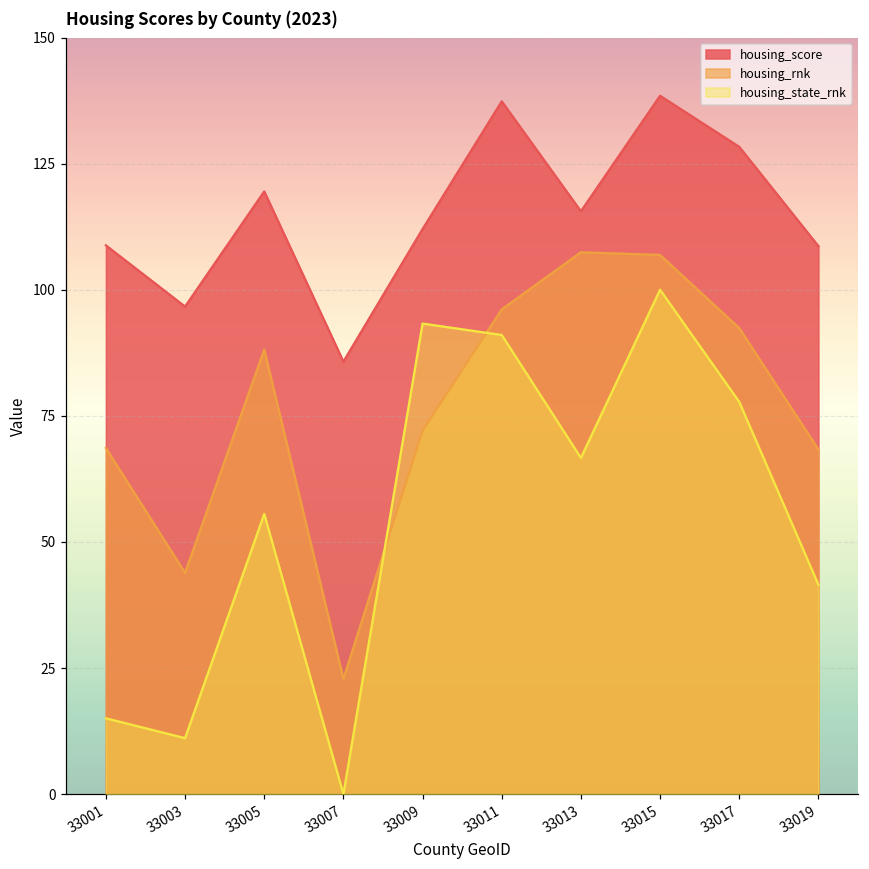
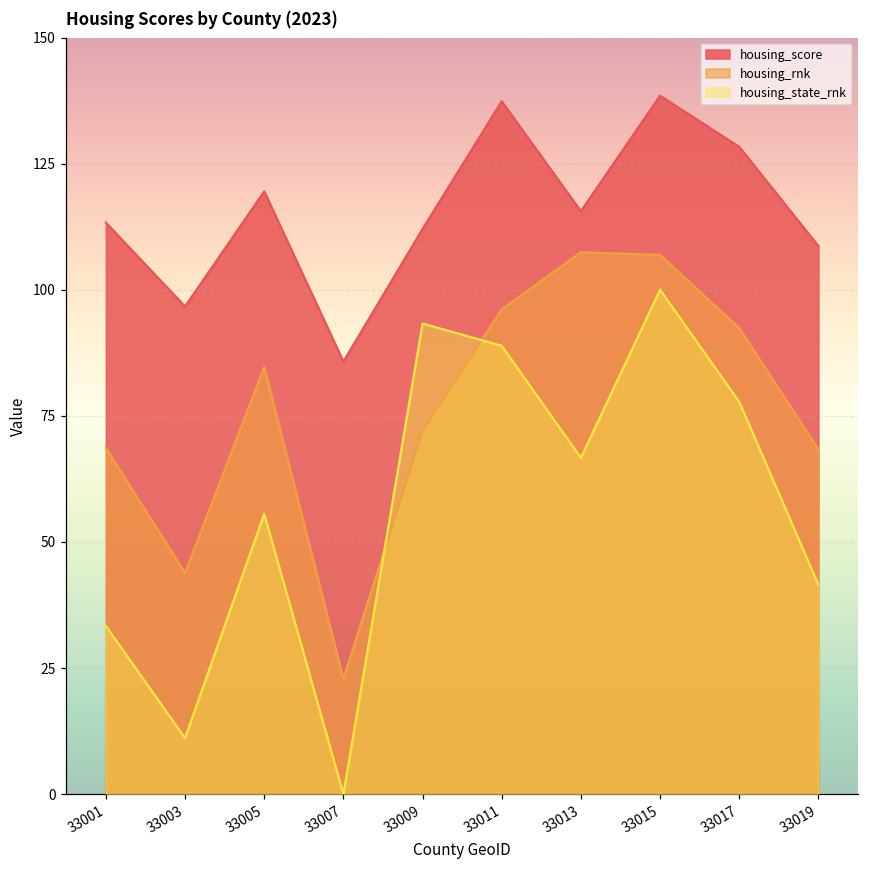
  {
    "housing_score": {
-     "33001": 109,
+     "33001": 113,
      "33003": 97,
      "33005": 119,
      "33007": 86,
      "33009": 112,
      "33011": 137,
      "33013": 116,
      "33015": 138,
      "33017": 128,
      "33019": 109
    },
    "housing_rnk": {
      "33001": 69,
      "33003": 44,
-     "33005": 88,
+     "33005": 85,
      "33007": 23,
      "33009": 72,
      "33011": 96,
      "33013": 107,
      "33015": 107,
      "33017": 92,
      "33019": 68
    },
    "housing_state_rnk": {
-     "33001": 15,
+     "33001": 33,
      "33003": 11,
      "33005": 56,
      "33007": 0,
      "33009": 93,
-     "33011": 91,
+     "33011": 89,
      "33013": 67,
      "33015": 100,
      "33017": 78,
      "33019": 42
    }
  }
